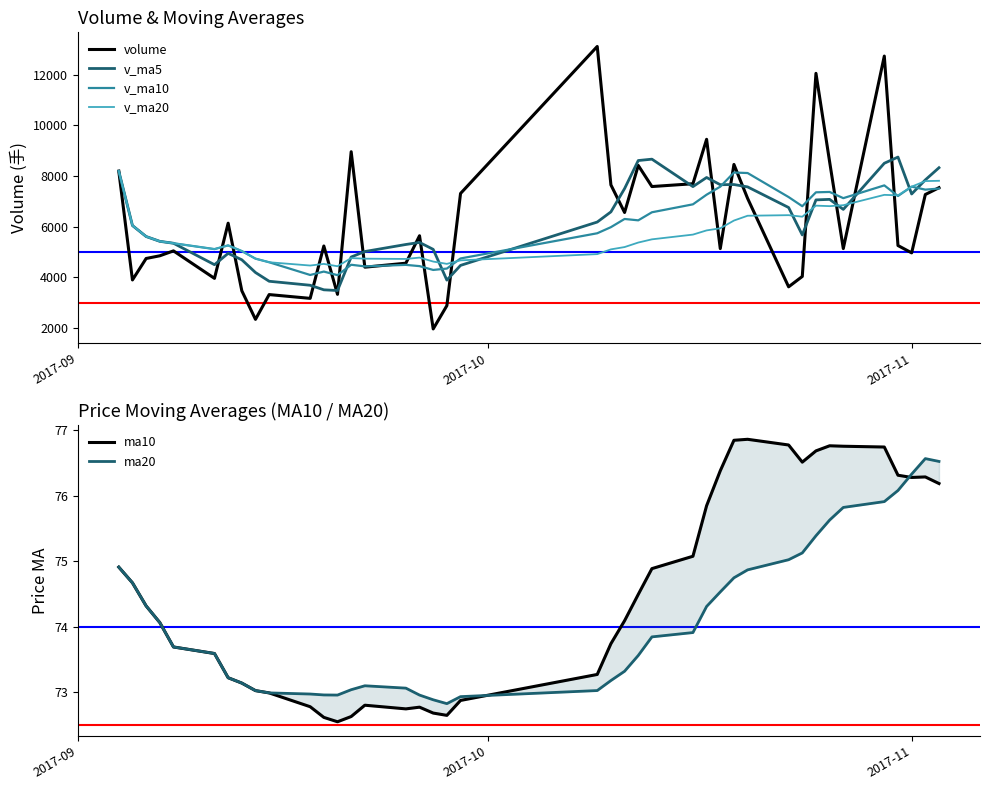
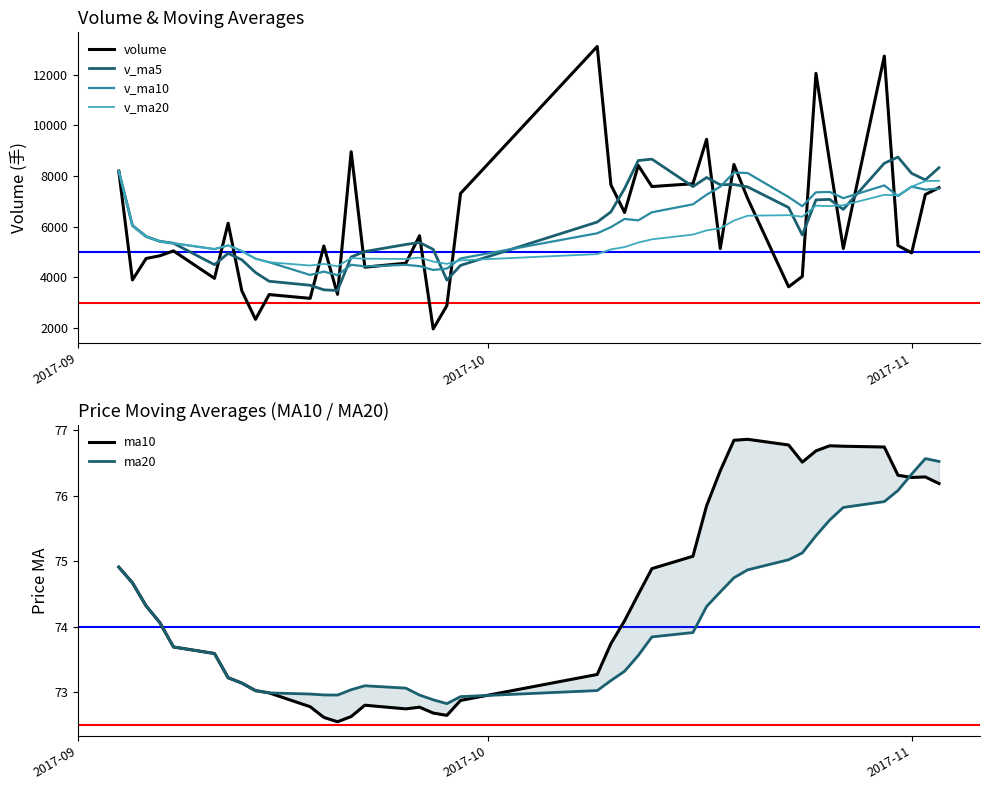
  {
    "Volume & Moving Averages": {
      "volume": {
        "2017-11": 5000
      },
      "v_ma5": {
-       "2017-11": 7300
+       "2017-11": 8100
      }
    },
    "Price Moving Averages (MA10 / MA20)": {
      "ma10": {
        "2017-11": 76.3
      }
    }
  }
